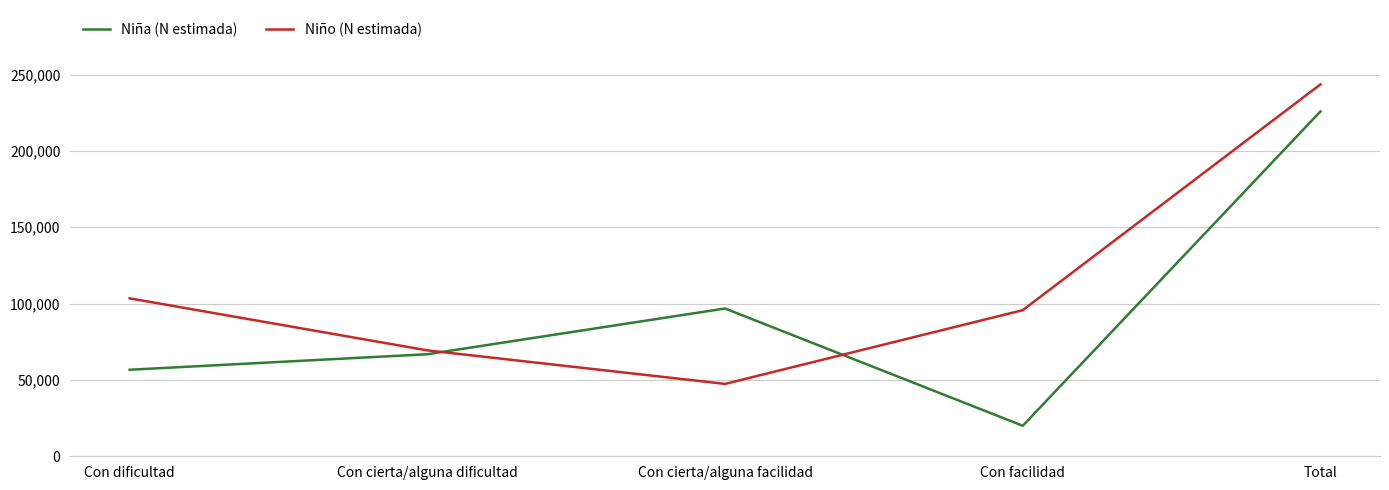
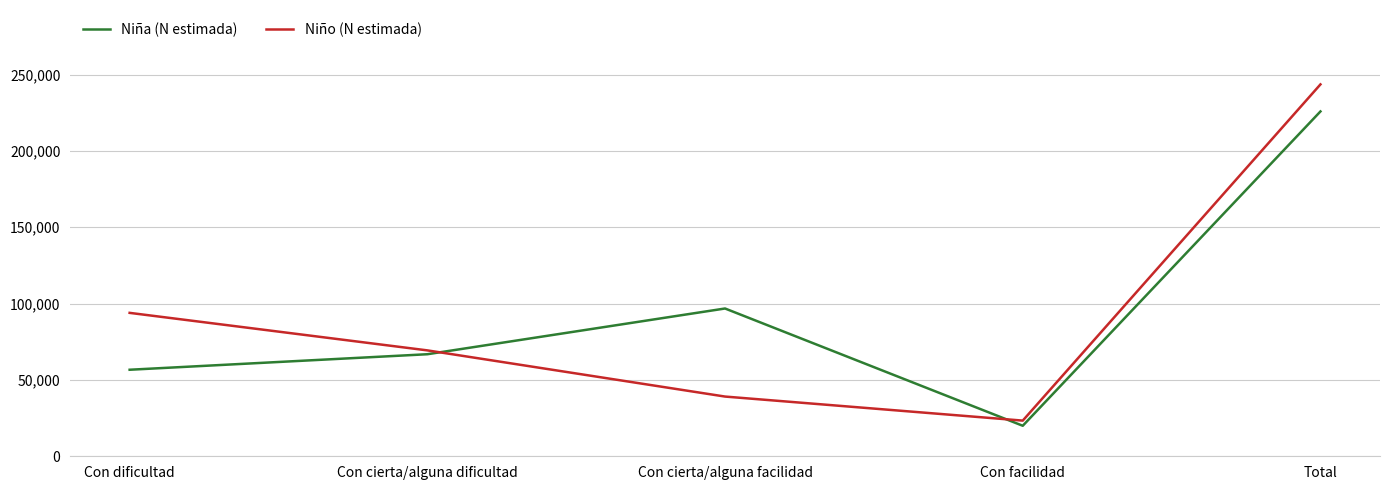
  {
    "Niña (N estimada)": {
      "Con dificultad": "57,000",
      "Con cierta/alguna dificultad": "67,000",
      "Con cierta/alguna facilidad": "97,000",
      "Con facilidad": "20,000",
      "Total": "226,000"
    },
    "Niño (N estimada)": {
-     "Con dificultad": "103,000",
+     "Con dificultad": "94,000",
      "Con cierta/alguna dificultad": "69,000",
-     "Con cierta/alguna facilidad": "47,000",
-     "Con facilidad": "96,000",
+     "Con cierta/alguna facilidad": "39,000",
+     "Con facilidad": "23,000",
      "Total": "244,000"
    }
  }
